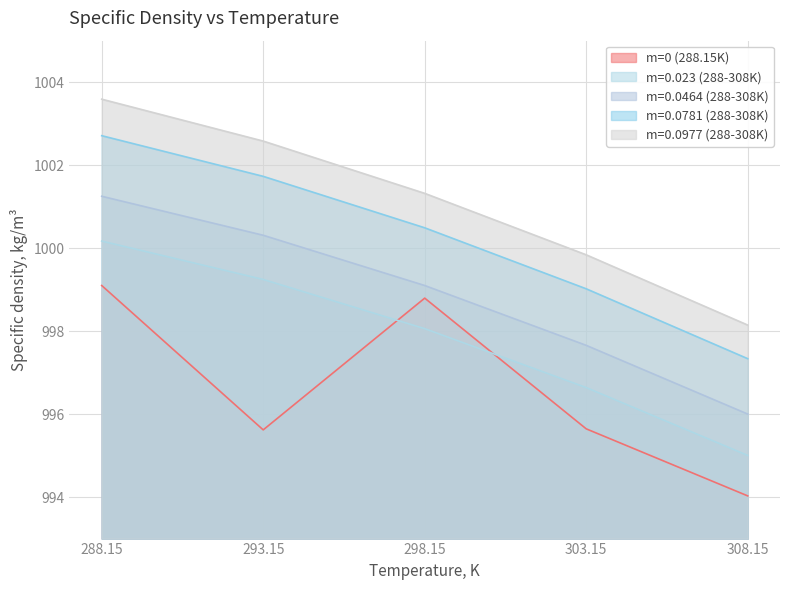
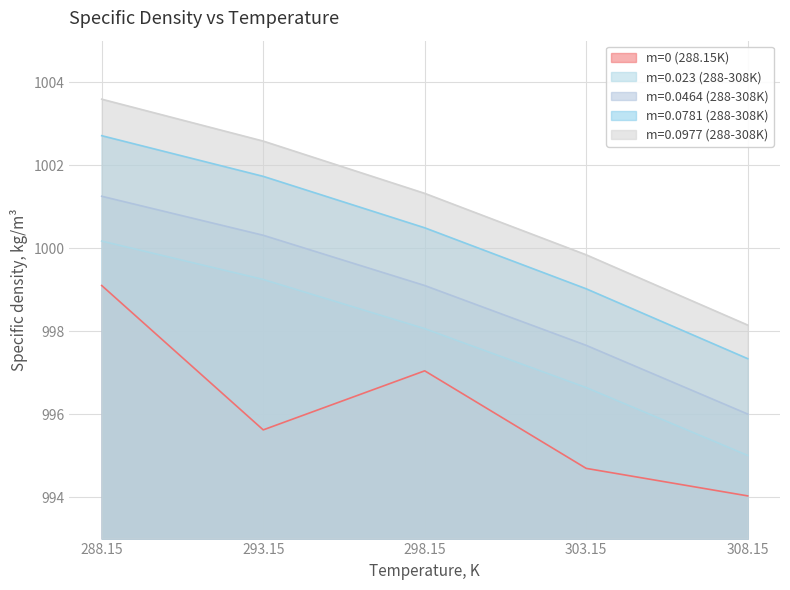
  {
    "m=0 (288.15K)": {
      "288.15": 999.1,
      "293.15": 995.6,
-     "298.15": 998.8,
-     "303.15": 995.6,
+     "298.15": 997.0,
+     "303.15": 994.7,
      "308.15": 994.0
    }
  }
